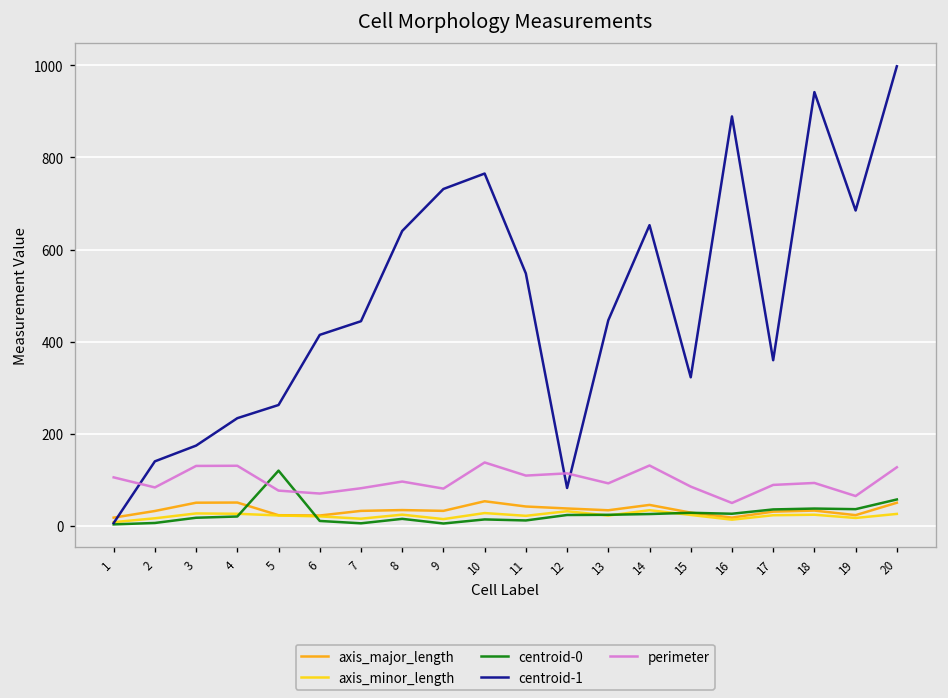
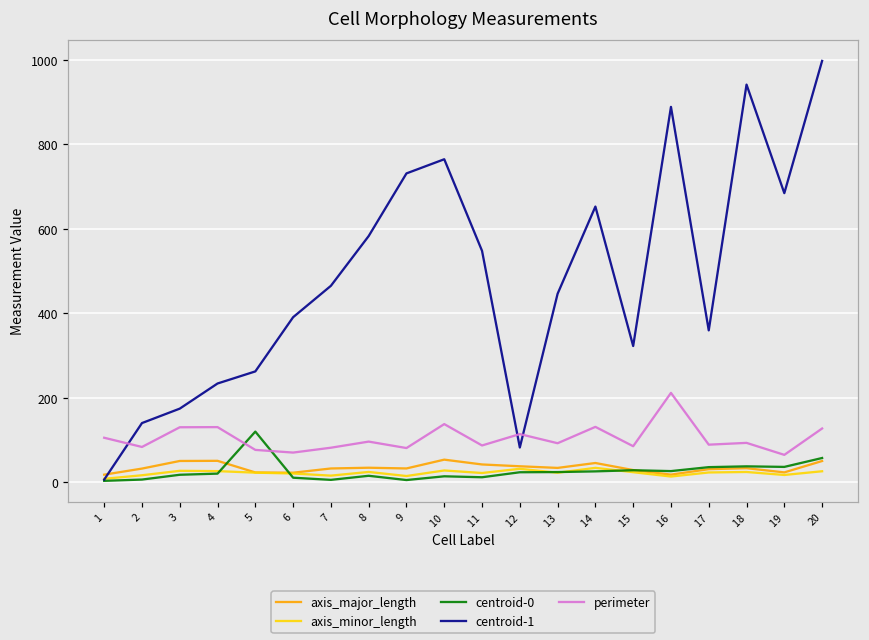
  {
    "centroid-0": {
      "2": 10,
      "3": 20,
      "5": 120,
      "6": 10,
      "7": 10,
      "8": 20,
      "9": 10,
      "10": 10,
      "11": 10,
      "12": 20,
      "14": 30,
      "16": 30,
      "19": 40,
      "20": 60
    },
    "centroid-1": {
      "2": 140,
      "3": 170,
      "4": 230,
      "5": 260,
-     "6": 410,
-     "7": 440,
-     "8": 640,
+     "6": 390,
+     "7": 470,
+     "8": 580,
      "9": 730,
      "10": 770,
      "11": 550,
      "12": 80,
      "13": 450,
      "14": 650,
      "15": 320,
      "16": 890,
      "17": 360,
      "18": 940,
      "19": 680,
      "20": 1000
    },
    "perimeter": {
      "1": 110,
      "2": 80,
      "3": 130,
      "4": 130,
      "5": 80,
      "6": 70,
      "7": 80,
      "8": 100,
      "9": 80,
      "10": 140,
-     "11": 110,
+     "11": 90,
      "12": 110,
      "13": 90,
      "14": 130,
      "15": 90,
-     "16": 50,
+     "16": 210,
      "17": 90,
      "18": 90,
      "19": 70,
      "20": 130
    }
  }
